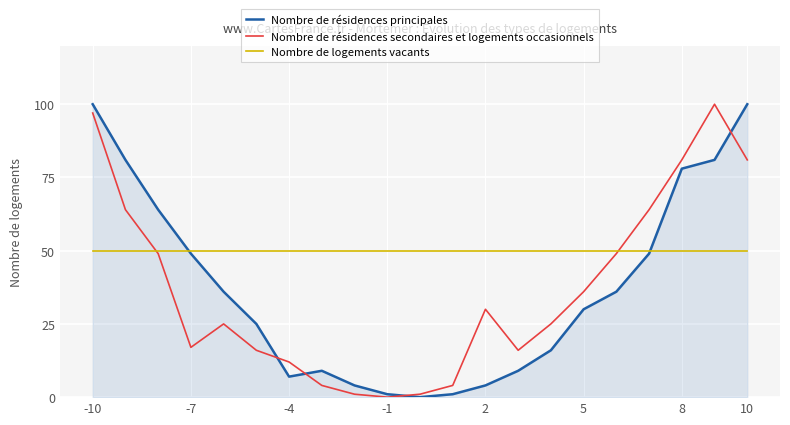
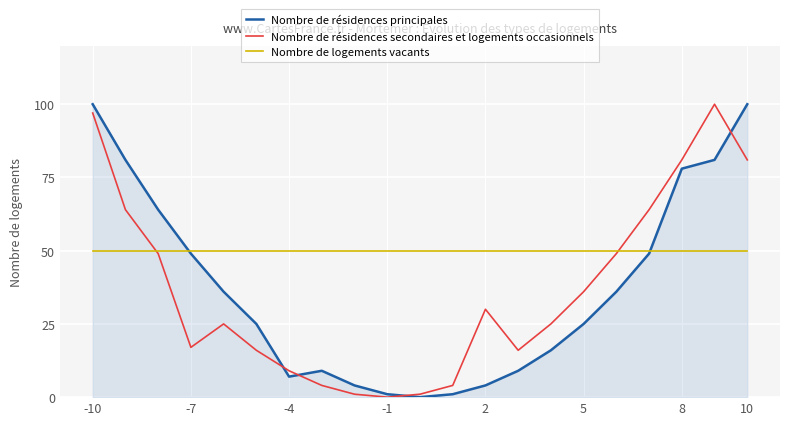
  {
    "Nombre de résidences principales": {
      "-10": 100,
      "-7": 49,
      "-4": 7,
      "-1": 1,
      "2": 4,
-     "5": 30,
+     "5": 25,
      "8": 78,
      "10": 100
    },
    "Nombre de résidences secondaires et logements occasionnels": {
      "-10": 97,
      "-7": 17,
-     "-4": 12,
+     "-4": 9,
      "-1": 0,
      "2": 30,
      "5": 36,
      "8": 81,
      "10": 81
    },
    "Nombre de logements vacants": {
      "-10": 50,
      "-7": 50,
      "-4": 50,
      "-1": 50,
      "2": 50,
      "5": 50,
      "8": 50,
      "10": 50
    }
  }
